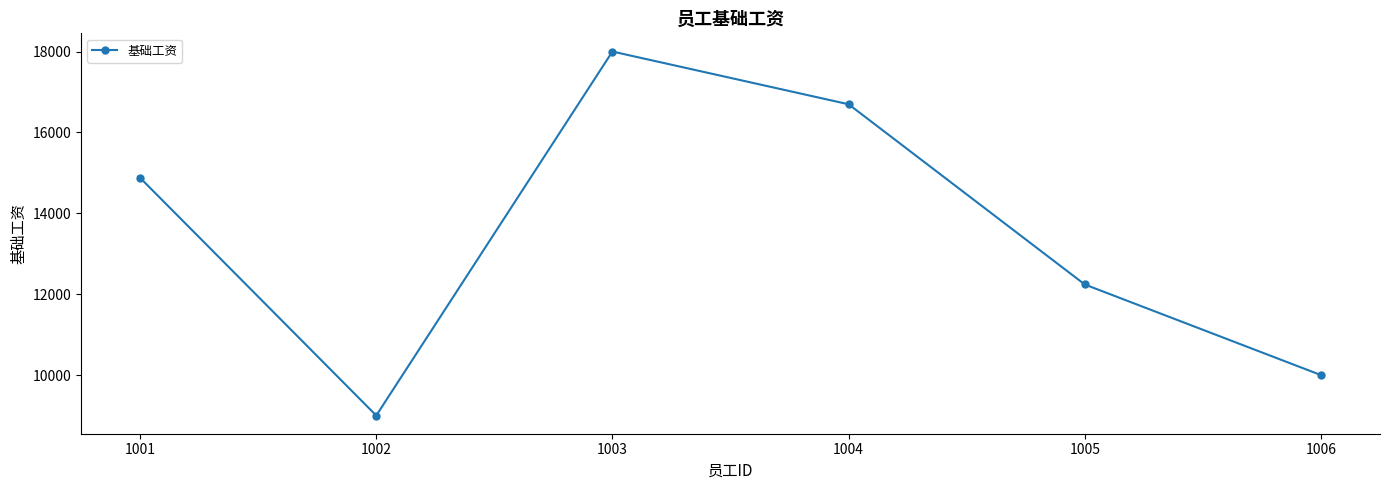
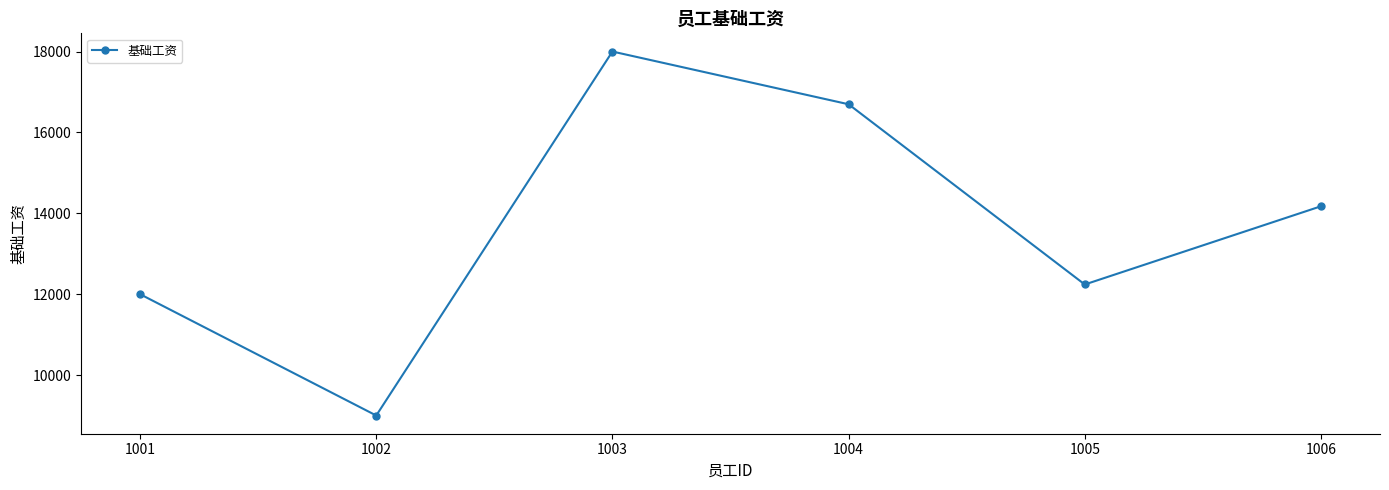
  {
-   "1001": 14900,
+   "1001": 12000,
    "1002": 9000,
    "1003": 18000,
    "1004": 16700,
    "1005": 12200,
-   "1006": 10000
+   "1006": 14200
  }
